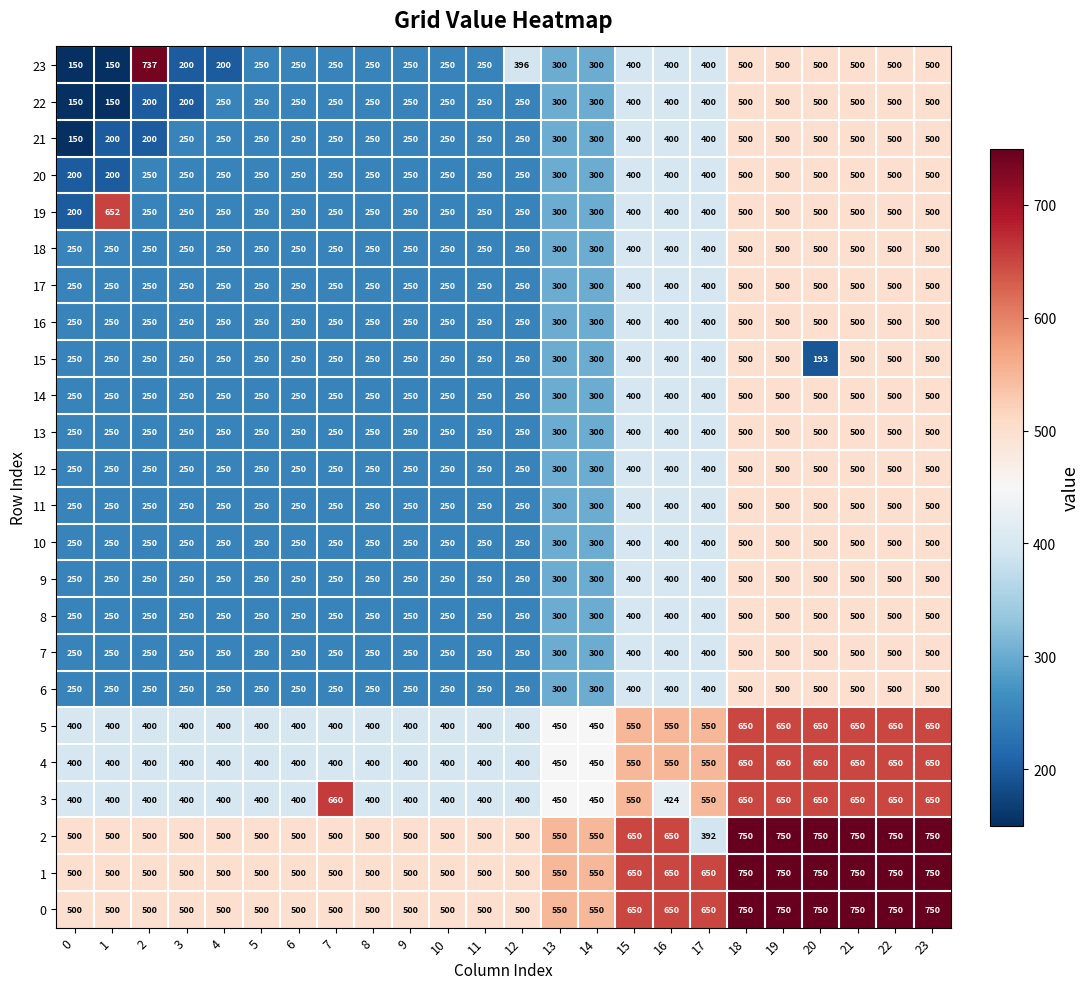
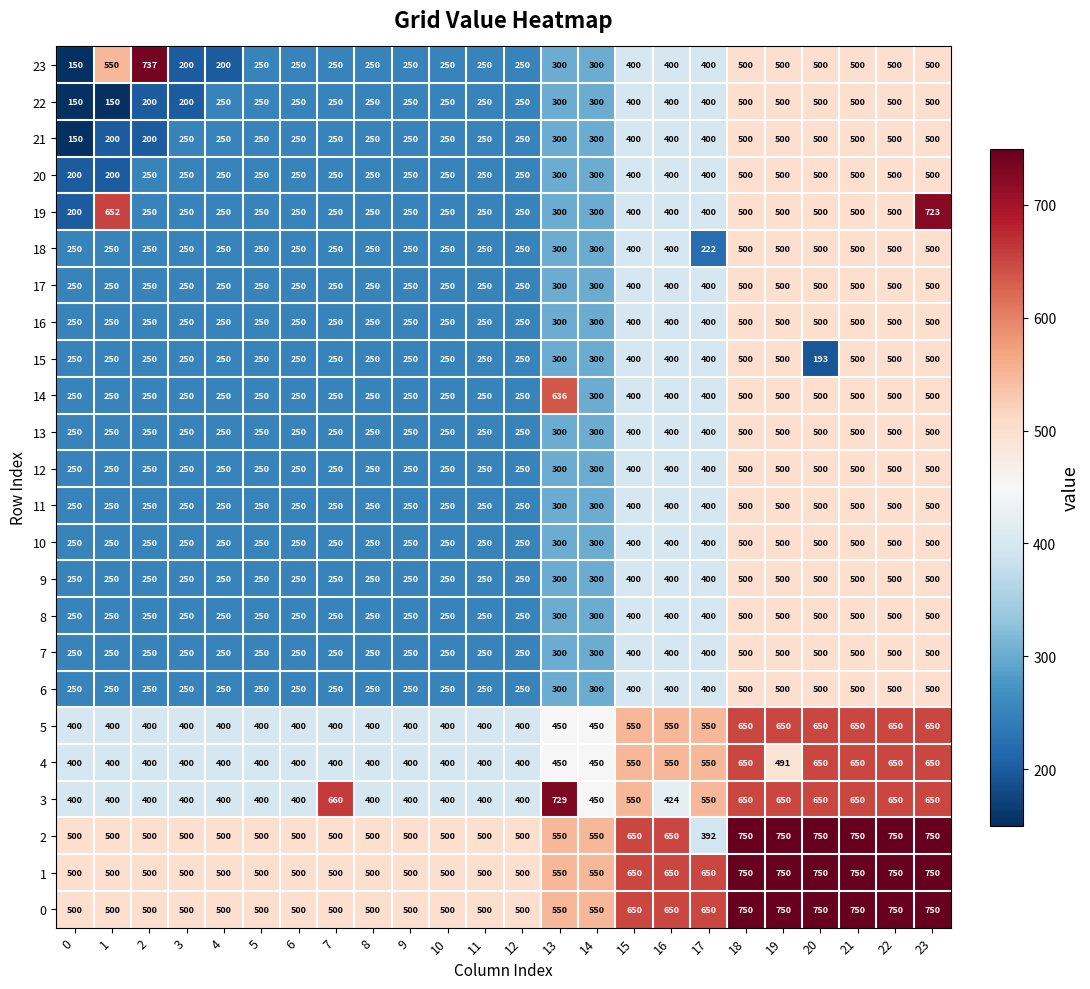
  {
    "23": {
      "0": 150,
-     "1": 150,
+     "1": 550,
      "2": 737,
      "3": 200,
      "4": 200,
      "5": 250,
      "6": 250,
      "7": 250,
      "8": 250,
      "9": 250,
      "10": 250,
      "11": 250,
-     "12": 396,
+     "12": 250,
      "13": 300,
      "14": 300,
      "15": 400,
      "16": 400,
      "17": 400,
      "18": 500,
      "19": 500,
      "20": 500,
      "21": 500,
      "22": 500,
      "23": 500
    },
    "19": {
      "0": 200,
      "1": 652,
      "2": 250,
      "3": 250,
      "4": 250,
      "5": 250,
      "6": 250,
      "7": 250,
      "8": 250,
      "9": 250,
      "10": 250,
      "11": 250,
      "12": 250,
      "13": 300,
      "14": 300,
      "15": 400,
      "16": 400,
      "17": 400,
      "18": 500,
      "19": 500,
      "20": 500,
      "21": 500,
      "22": 500,
-     "23": 500
+     "23": 723
    },
    "18": {
      "0": 250,
      "1": 250,
      "2": 250,
      "3": 250,
      "4": 250,
      "5": 250,
      "6": 250,
      "7": 250,
      "8": 250,
      "9": 250,
      "10": 250,
      "11": 250,
      "12": 250,
      "13": 300,
      "14": 300,
      "15": 400,
      "16": 400,
-     "17": 400,
+     "17": 222,
      "18": 500,
      "19": 500,
      "20": 500,
      "21": 500,
      "22": 500,
      "23": 500
    },
    "14": {
      "0": 250,
      "1": 250,
      "2": 250,
      "3": 250,
      "4": 250,
      "5": 250,
      "6": 250,
      "7": 250,
      "8": 250,
      "9": 250,
      "10": 250,
      "11": 250,
      "12": 250,
-     "13": 300,
+     "13": 636,
      "14": 300,
      "15": 400,
      "16": 400,
      "17": 400,
      "18": 500,
      "19": 500,
      "20": 500,
      "21": 500,
      "22": 500,
      "23": 500
    },
    "4": {
      "0": 400,
      "1": 400,
      "2": 400,
      "3": 400,
      "4": 400,
      "5": 400,
      "6": 400,
      "7": 400,
      "8": 400,
      "9": 400,
      "10": 400,
      "11": 400,
      "12": 400,
      "13": 450,
      "14": 450,
      "15": 550,
      "16": 550,
      "17": 550,
      "18": 650,
-     "19": 650,
+     "19": 491,
      "20": 650,
      "21": 650,
      "22": 650,
      "23": 650
    },
    "3": {
      "0": 400,
      "1": 400,
      "2": 400,
      "3": 400,
      "4": 400,
      "5": 400,
      "6": 400,
      "7": 660,
      "8": 400,
      "9": 400,
      "10": 400,
      "11": 400,
      "12": 400,
-     "13": 450,
+     "13": 729,
      "14": 450,
      "15": 550,
      "16": 424,
      "17": 550,
      "18": 650,
      "19": 650,
      "20": 650,
      "21": 650,
      "22": 650,
      "23": 650
    }
  }
